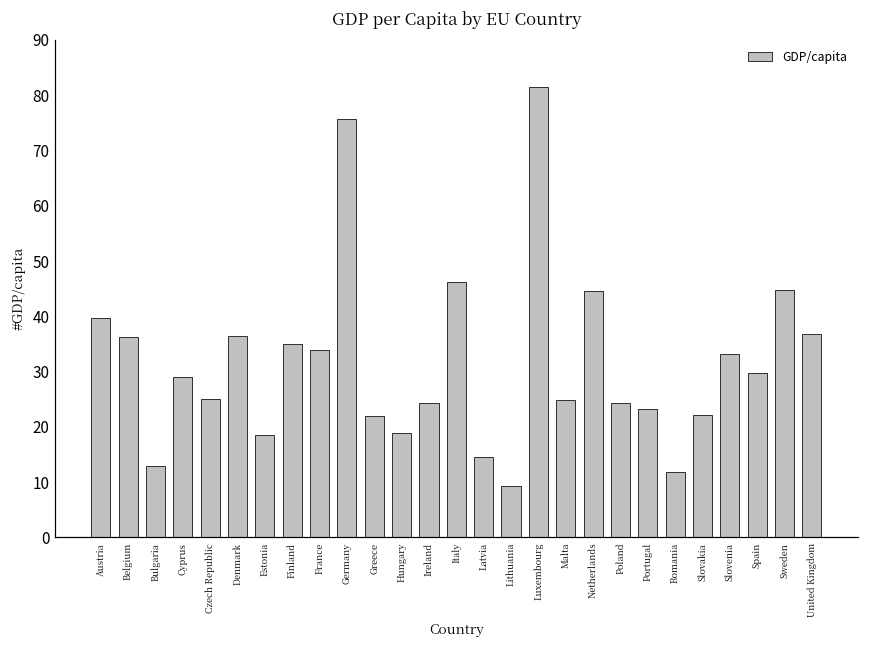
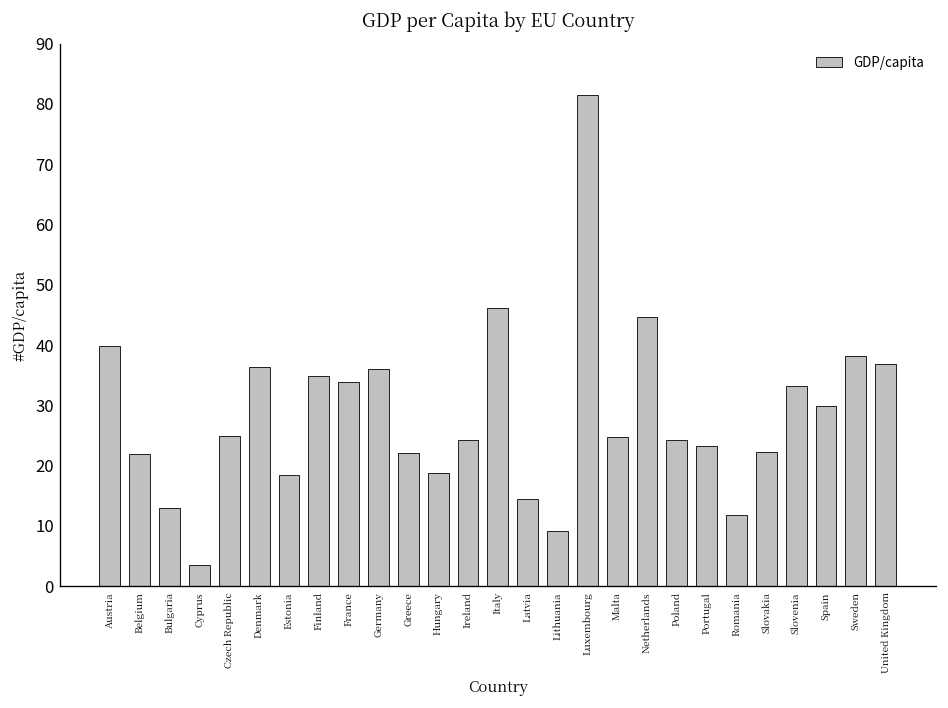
  {
    "Austria": 40,
-   "Belgium": 36,
+   "Belgium": 22,
    "Bulgaria": 13,
-   "Cyprus": 29,
+   "Cyprus": 4,
    "Czech Republic": 25,
    "Denmark": 36,
    "Estonia": 19,
    "Finland": 35,
    "France": 34,
-   "Germany": 76,
+   "Germany": 36,
    "Greece": 22,
    "Hungary": 19,
    "Ireland": 24,
    "Italy": 46,
    "Latvia": 15,
    "Lithuania": 9,
    "Luxembourg": 81,
    "Malta": 25,
    "Netherlands": 45,
    "Poland": 24,
    "Portugal": 23,
    "Romania": 12,
    "Slovakia": 22,
    "Slovenia": 33,
    "Spain": 30,
-   "Sweden": 45,
+   "Sweden": 38,
    "United Kingdom": 37
  }
